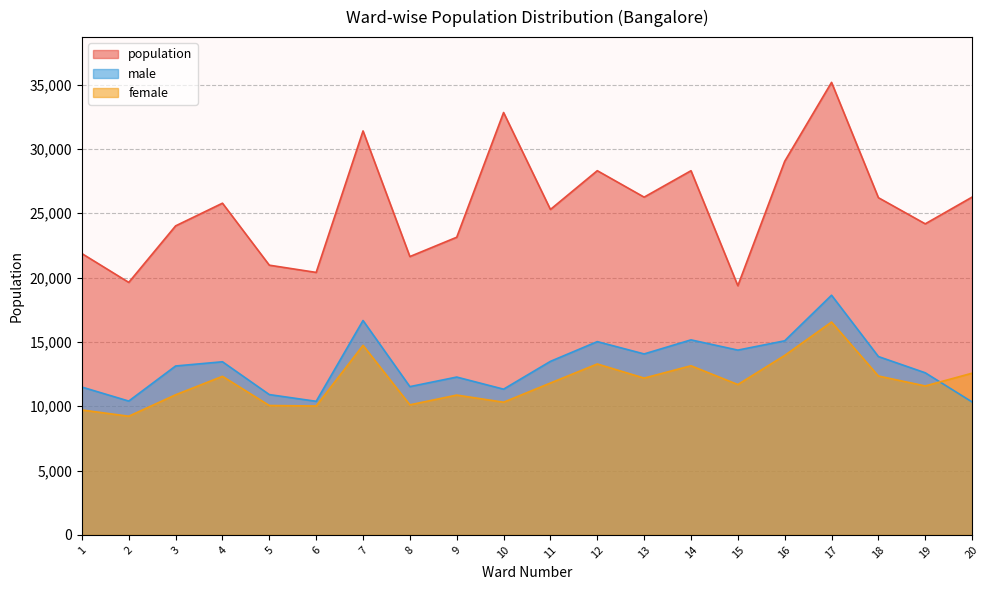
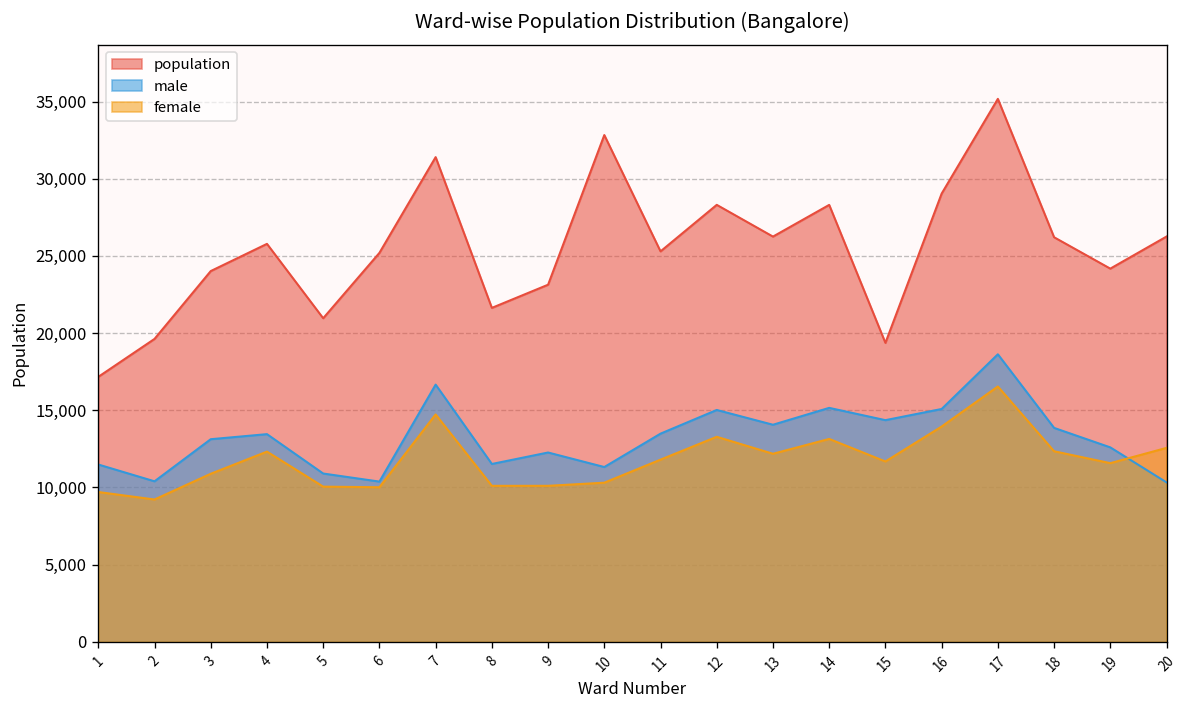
  {
    "population": {
-     "1": "21,900",
+     "1": "17,200",
      "2": "19,600",
      "3": "24,000",
      "4": "25,800",
      "5": "21,000",
-     "6": "20,400",
+     "6": "25,200",
      "7": "31,400",
      "8": "21,600",
      "9": "23,100",
      "10": "32,800",
      "11": "25,300",
      "12": "28,300",
      "13": "26,300",
      "14": "28,300",
      "15": "19,400",
      "16": "29,000",
      "17": "35,200",
      "18": "26,200",
      "19": "24,200",
      "20": "26,300"
    },
    "male": {
      "1": "11,500",
      "2": "10,400",
      "3": "13,100",
      "4": "13,500",
      "5": "10,900",
      "6": "10,400",
      "7": "16,700",
      "8": "11,500",
      "9": "12,300",
      "10": "11,300",
      "11": "13,500",
      "12": "15,000",
      "13": "14,100",
      "14": "15,200",
      "15": "14,400",
      "16": "15,100",
      "17": "18,600",
      "18": "13,900",
      "19": "12,600",
      "20": "10,300"
    },
    "female": {
      "1": "9,700",
      "2": "9,200",
      "3": "10,900",
      "4": "12,300",
      "5": "10,100",
      "6": "10,000",
      "7": "14,700",
      "8": "10,100",
-     "9": "10,900",
+     "9": "10,100",
      "10": "10,300",
      "11": "11,800",
      "12": "13,300",
      "13": "12,200",
      "14": "13,100",
      "15": "11,700",
      "16": "14,000",
      "17": "16,500",
      "18": "12,300",
      "19": "11,600",
      "20": "12,600"
    }
  }
